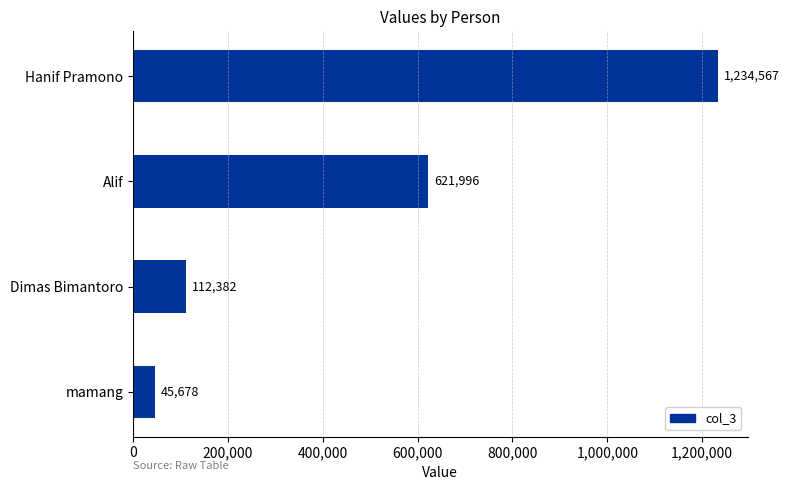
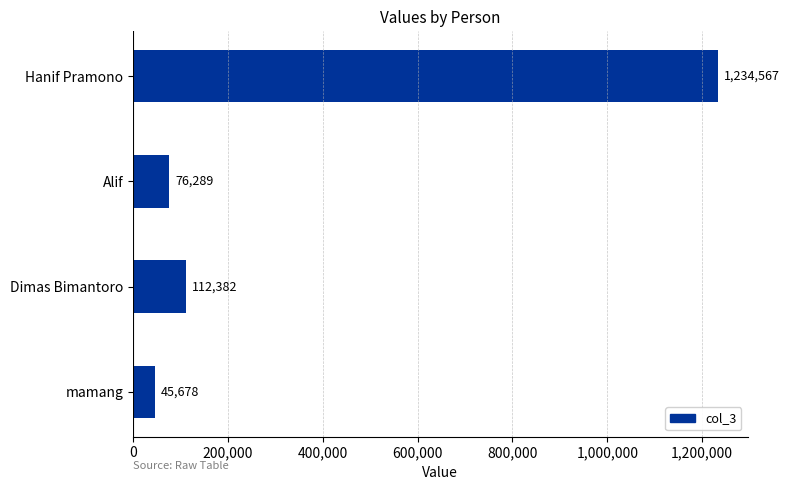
  {
    "Hanif Pramono": "1,234,567",
-   "Alif": "621,996",
+   "Alif": "76,289",
    "Dimas Bimantoro": "112,382",
    "mamang": "45,678"
  }
